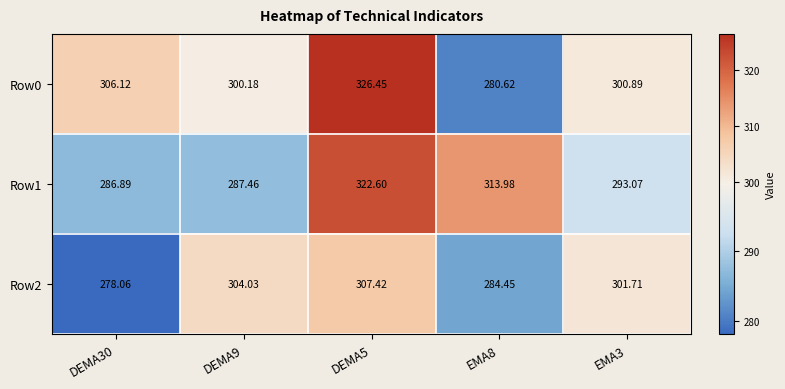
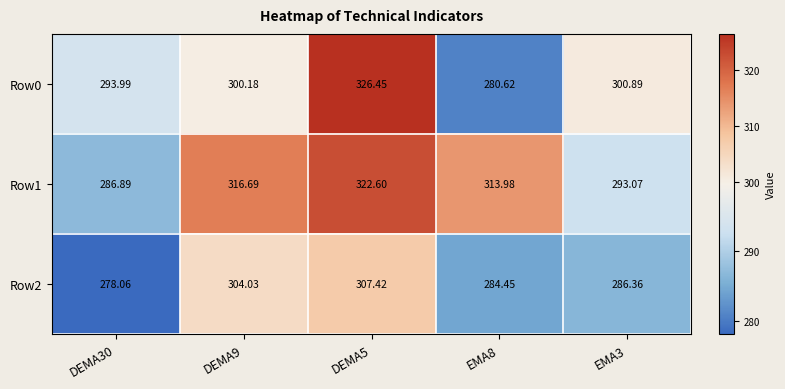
  {
    "Row0": {
-     "DEMA30": 306.12,
+     "DEMA30": 293.99,
      "DEMA9": 300.18,
      "DEMA5": 326.45,
      "EMA8": 280.62,
      "EMA3": 300.89
    },
    "Row1": {
      "DEMA30": 286.89,
-     "DEMA9": 287.46,
+     "DEMA9": 316.69,
      "DEMA5": 322.60,
      "EMA8": 313.98,
      "EMA3": 293.07
    },
    "Row2": {
      "DEMA30": 278.06,
      "DEMA9": 304.03,
      "DEMA5": 307.42,
      "EMA8": 284.45,
-     "EMA3": 301.71
+     "EMA3": 286.36
    }
  }
